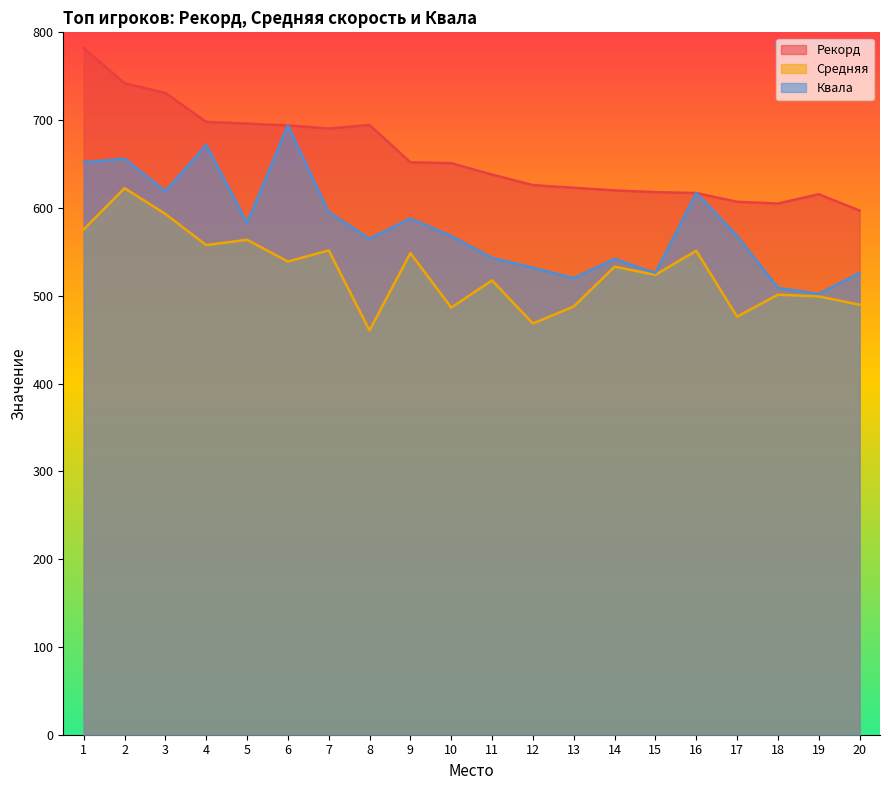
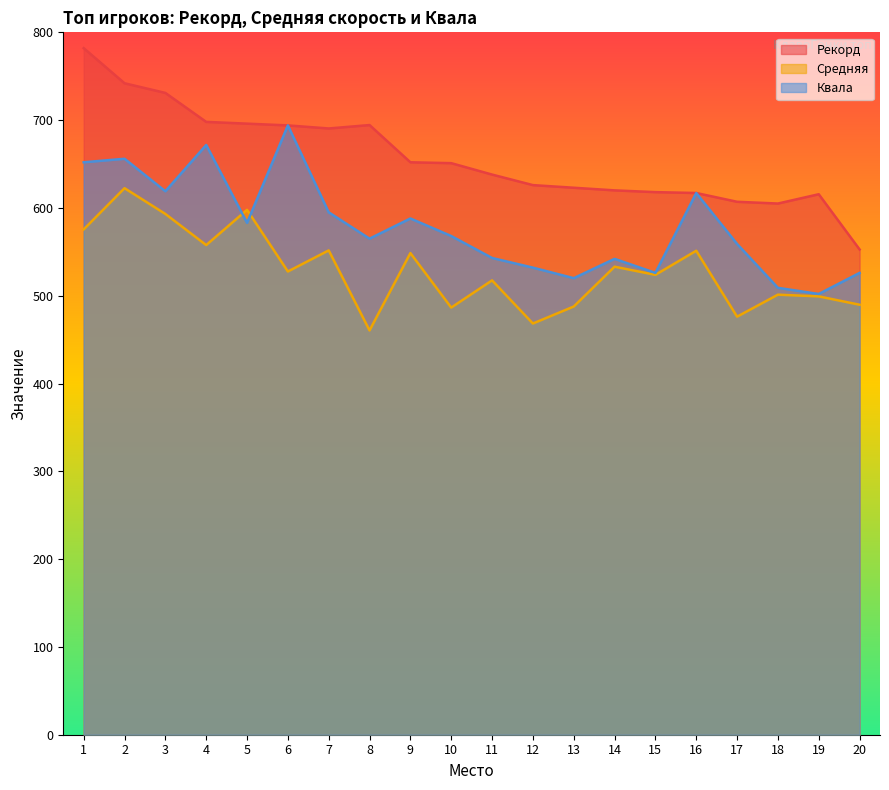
  {
    "Рекорд": {
      "1": 780,
      "2": 740,
      "3": 730,
      "4": 700,
      "5": 700,
      "7": 690,
      "8": 690,
      "9": 650,
      "10": 650,
      "11": 640,
      "12": 630,
      "13": 620,
      "14": 620,
      "15": 620,
      "17": 610,
      "18": 610,
      "19": 620,
-     "20": 600
+     "20": 550
    },
    "Средняя": {
      "1": 580,
      "2": 620,
      "3": 590,
      "4": 560,
-     "5": 560,
-     "6": 540,
+     "5": 600,
+     "6": 530,
      "7": 550,
      "8": 460,
      "9": 550,
      "10": 490,
      "11": 520,
      "12": 470,
      "13": 490,
      "14": 530,
      "16": 550,
      "17": 480,
      "18": 500,
      "20": 490
    },
    "Квала": {
      "1": 650,
      "2": 660,
      "3": 620,
      "4": 670,
      "5": 580,
      "7": 600,
      "8": 570,
      "9": 590,
      "10": 570,
      "11": 540,
      "12": 530,
      "13": 520,
      "14": 540,
-     "17": 570,
+     "17": 560,
      "18": 510,
      "20": 530
    }
  }
